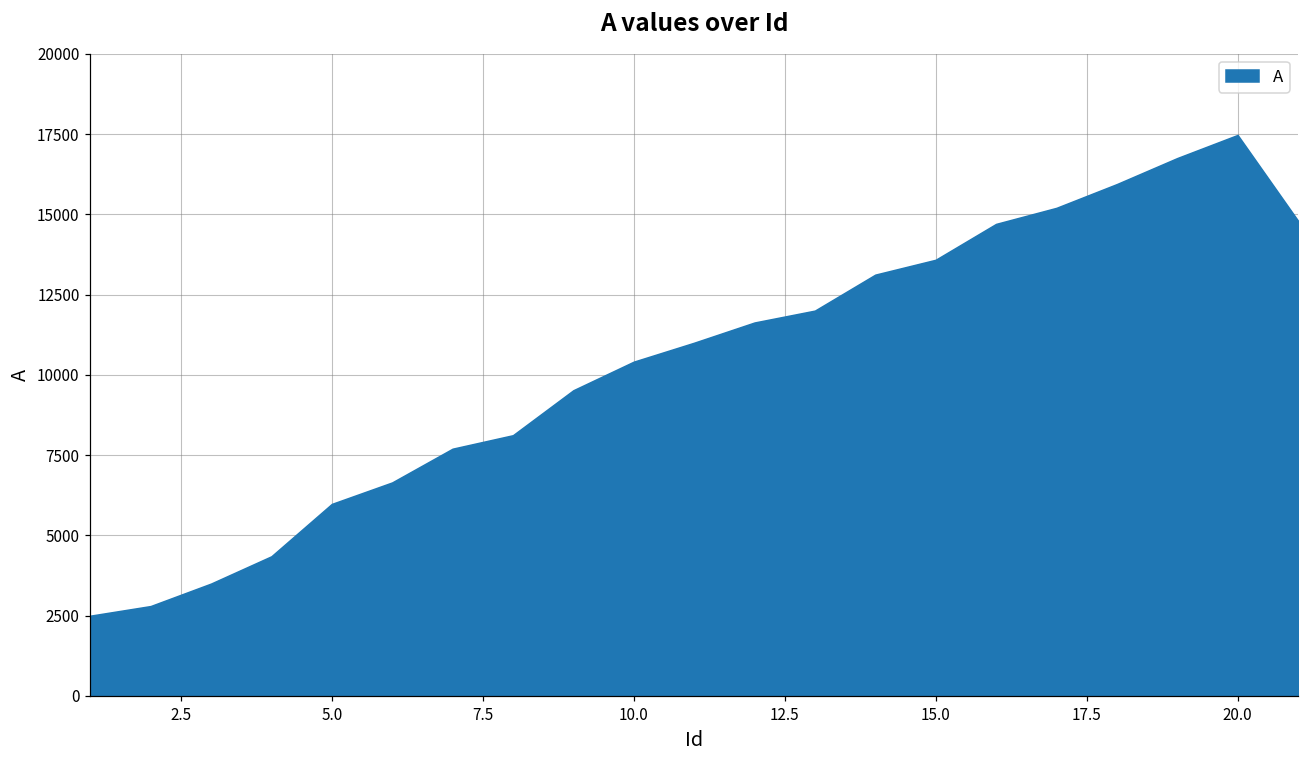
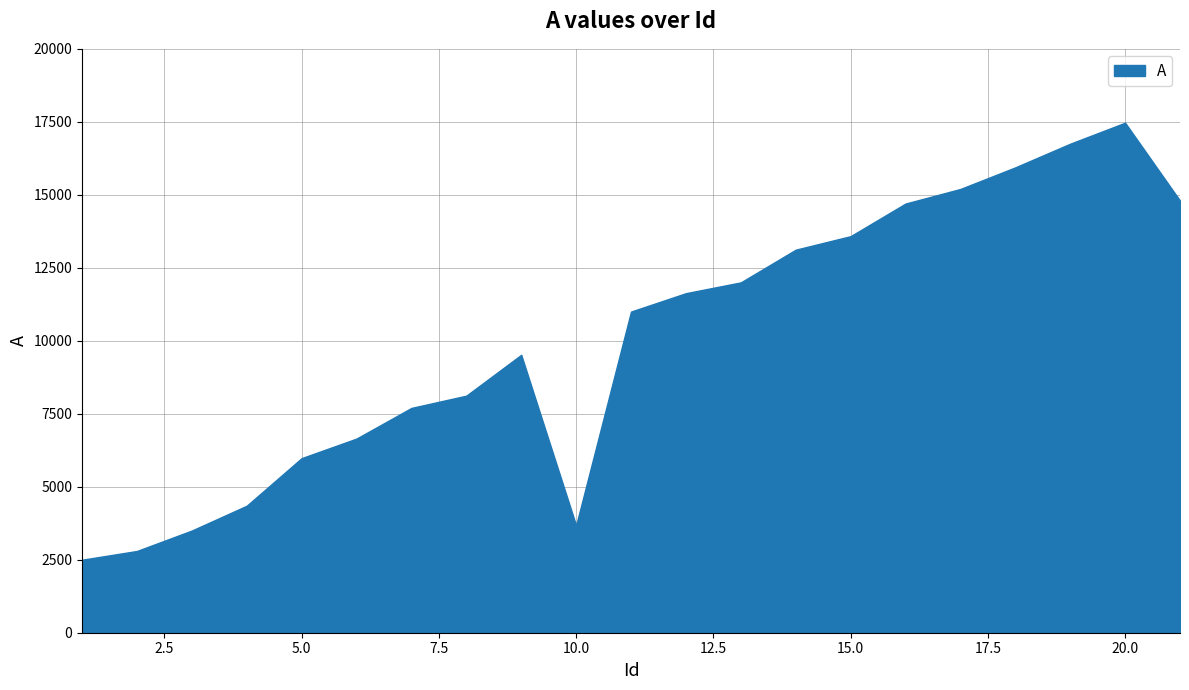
  {
    "5.0": 6000,
-   "10.0": 10400,
+   "10.0": 3700,
    "15.0": 13600,
    "20.0": 17500
  }
